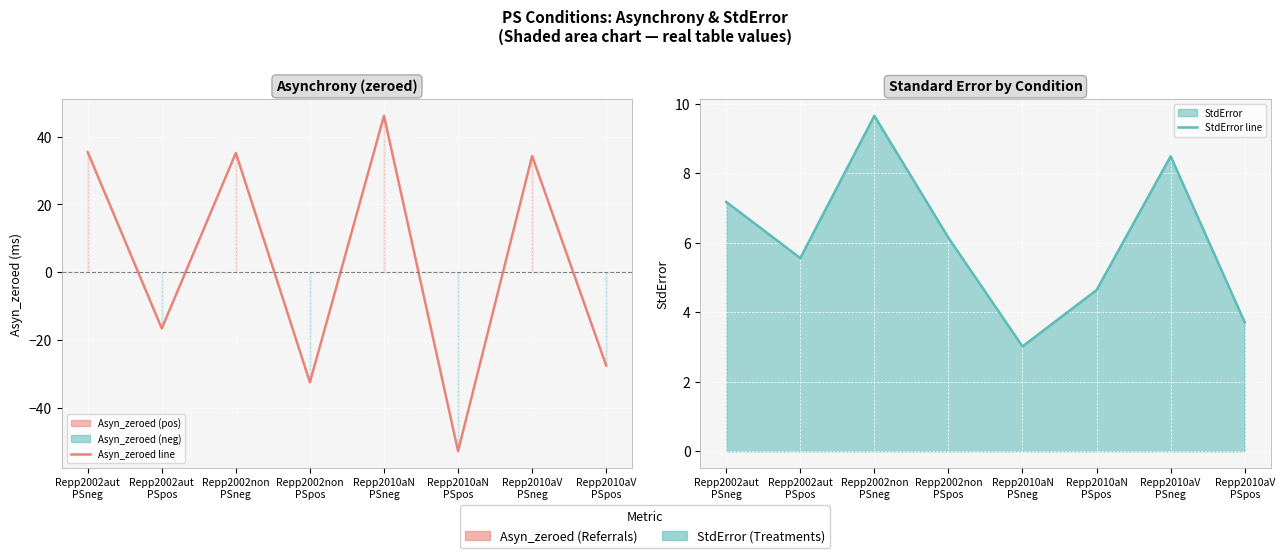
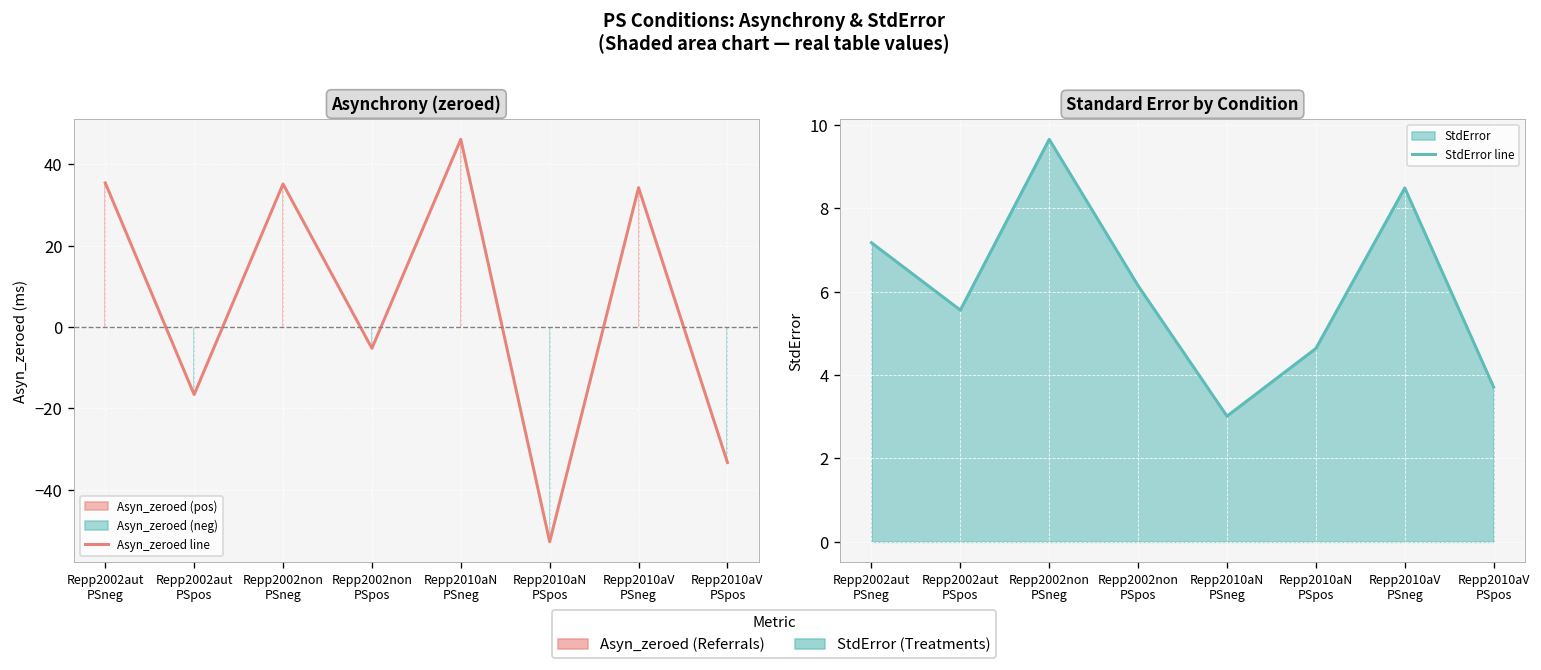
  {
    "Asynchrony (zeroed)": {
      "Repp2002aut PSneg": 35,
      "Repp2002aut PSpos": -17,
      "Repp2002non PSneg": 35,
-     "Repp2002non PSpos": -33,
+     "Repp2002non PSpos": -5,
      "Repp2010aN PSneg": 46,
      "Repp2010aN PSpos": -53,
      "Repp2010aV PSneg": 34,
-     "Repp2010aV PSpos": -28
+     "Repp2010aV PSpos": -33
    },
    "Standard Error by Condition": {
      "Repp2002aut PSneg": 7.2,
      "Repp2002aut PSpos": 5.6,
      "Repp2002non PSneg": 9.6,
      "Repp2002non PSpos": 6.1,
      "Repp2010aN PSneg": 3.0,
      "Repp2010aN PSpos": 4.6,
      "Repp2010aV PSneg": 8.5,
      "Repp2010aV PSpos": 3.7
    }
  }
